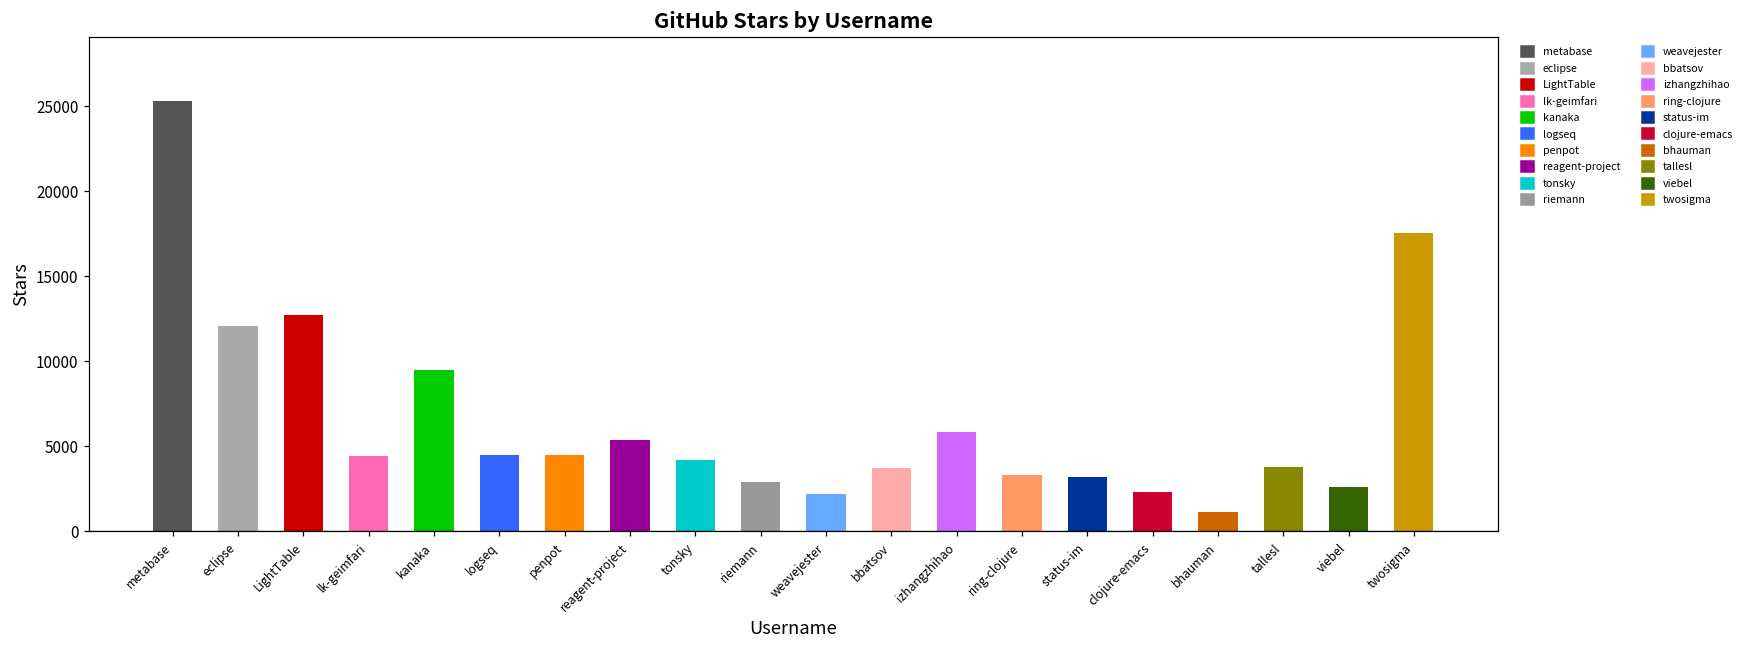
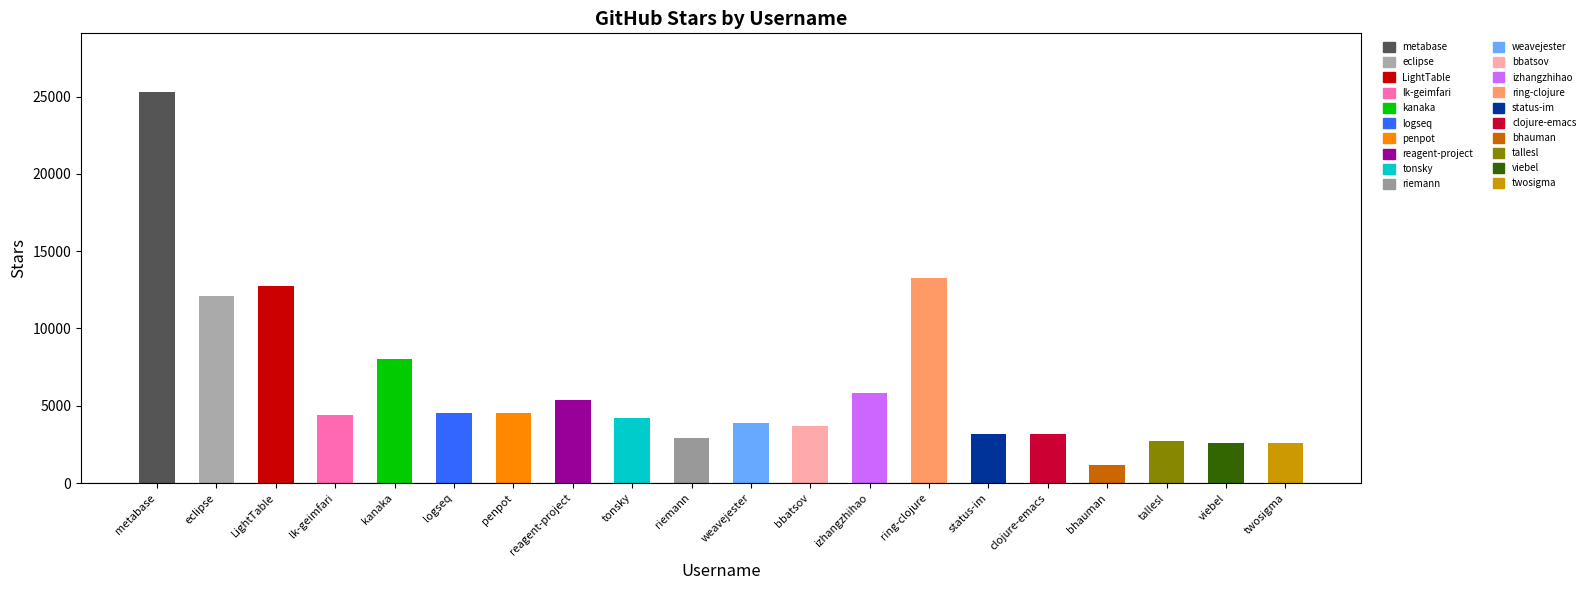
  {
    "metabase": 25300,
    "eclipse": 12100,
    "LightTable": 12700,
    "lk-geimfari": 4400,
-   "kanaka": 9500,
+   "kanaka": 8000,
    "logseq": 4500,
    "penpot": 4500,
    "reagent-project": 5400,
    "tonsky": 4200,
    "riemann": 2900,
-   "weavejester": 2200,
+   "weavejester": 3900,
    "bbatsov": 3700,
    "izhangzhihao": 5800,
-   "ring-clojure": 3300,
+   "ring-clojure": 13300,
    "status-im": 3200,
-   "clojure-emacs": 2300,
+   "clojure-emacs": 3200,
    "bhauman": 1200,
-   "tallesl": 3800,
+   "tallesl": 2700,
    "viebel": 2600,
-   "twosigma": 17500
+   "twosigma": 2600
  }
